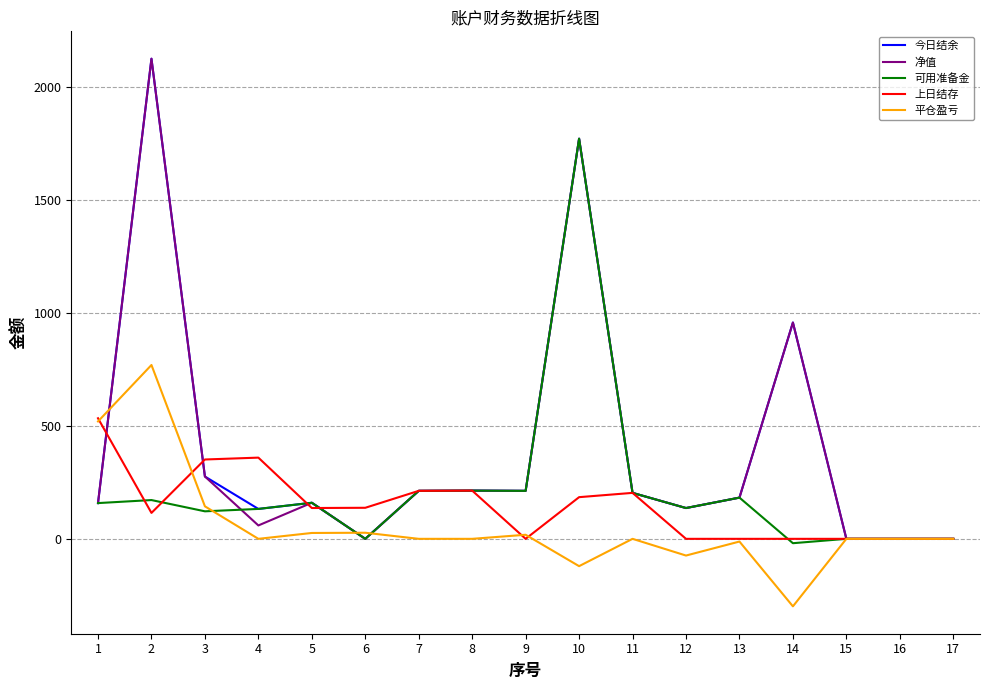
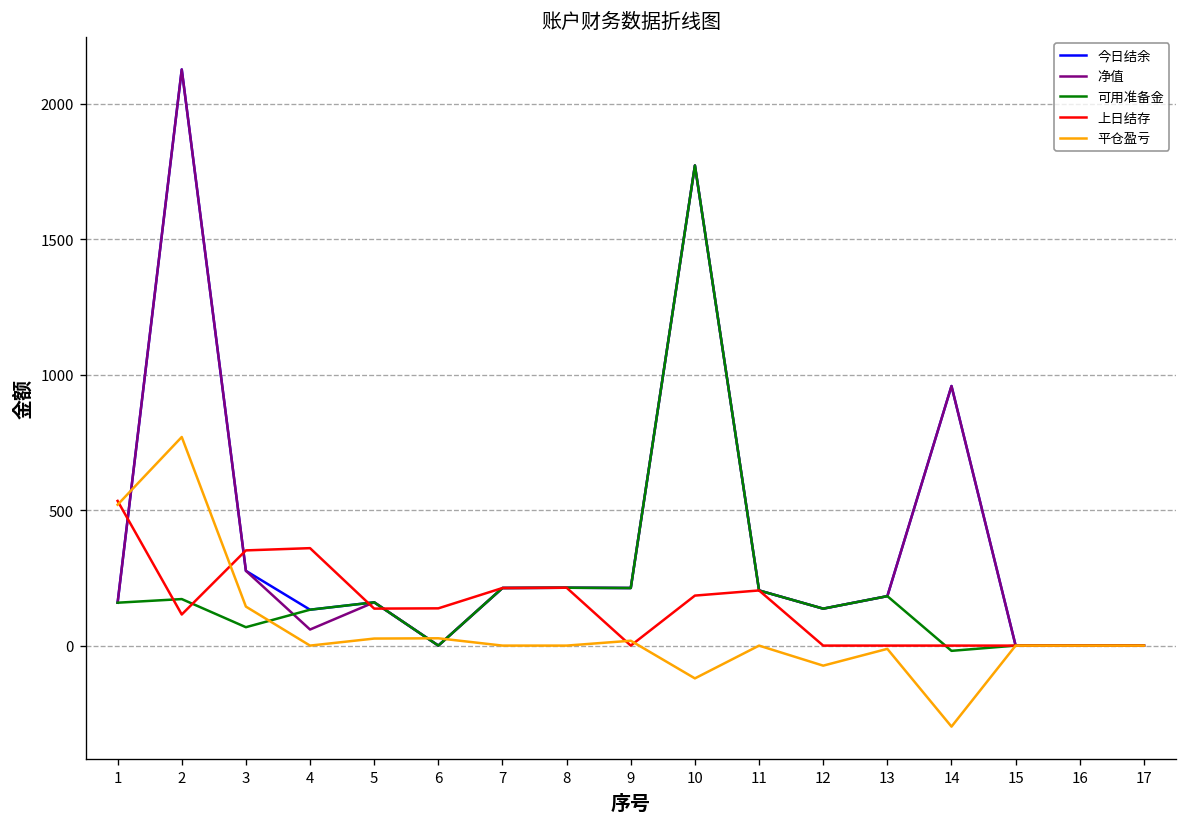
  {
    "净值": {
      "4": 60
    },
    "可用准备金": {
      "2": 170,
-     "3": 120,
+     "3": 70,
      "14": -20
    },
    "上日结存": {
      "1": 530,
      "2": 110,
      "3": 350,
      "4": 360,
      "5": 140,
      "6": 140,
      "9": 0,
      "10": 180,
      "12": 0,
      "13": 0,
      "14": 0
    },
    "平仓盈亏": {
      "1": 520,
      "2": 770,
      "3": 140,
      "4": 0,
      "5": 30,
      "6": 30,
      "7": 0,
      "8": 0,
      "9": 20,
      "10": -120,
      "11": 0,
      "12": -70,
      "13": -10,
      "14": -300
    }
  }
